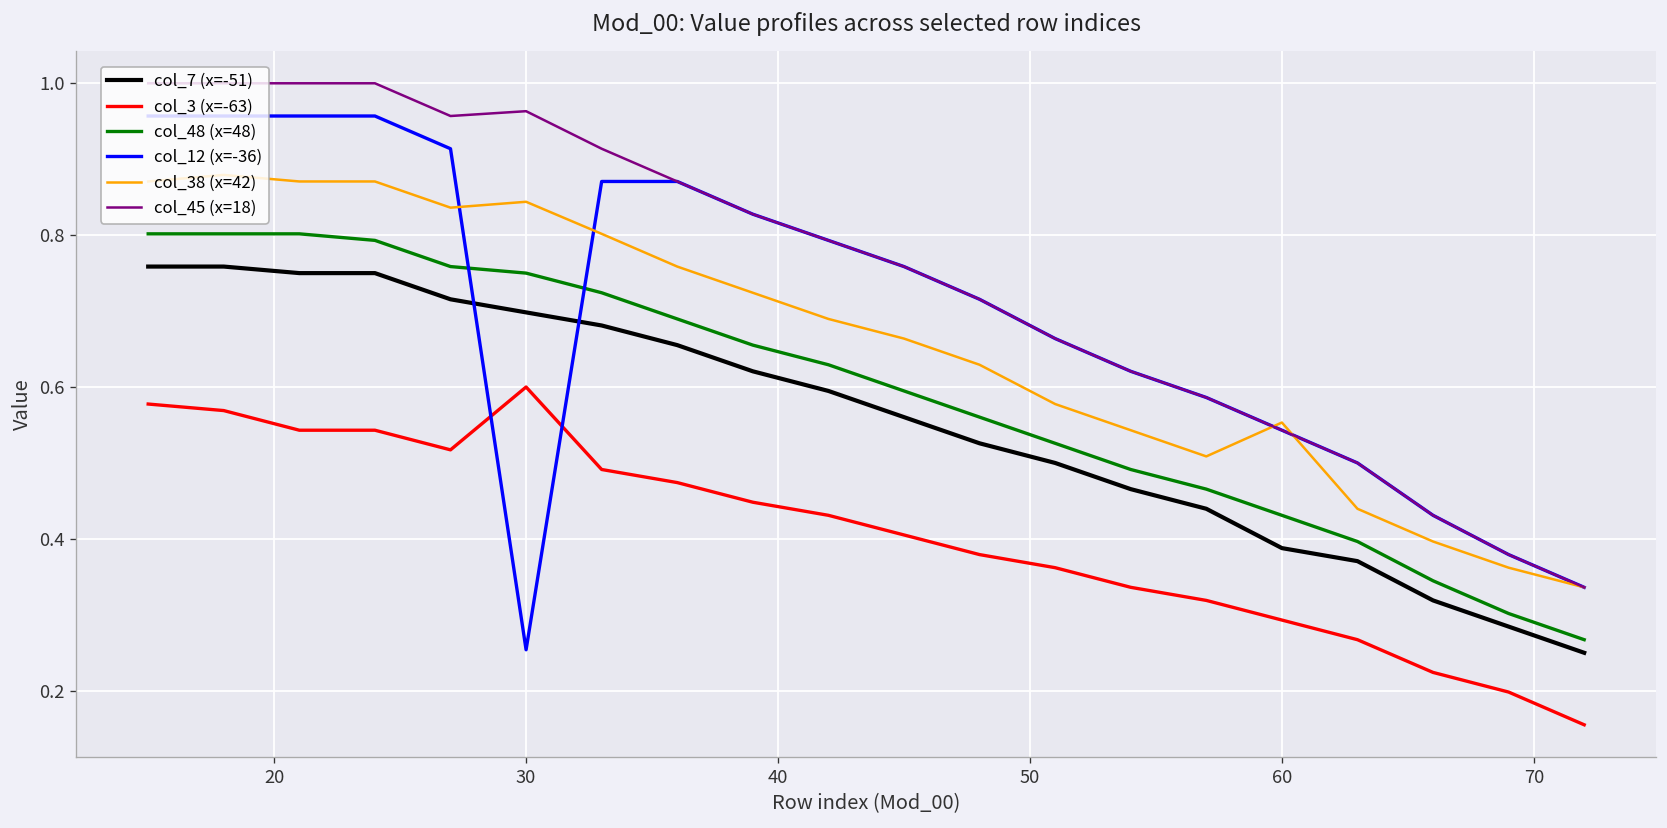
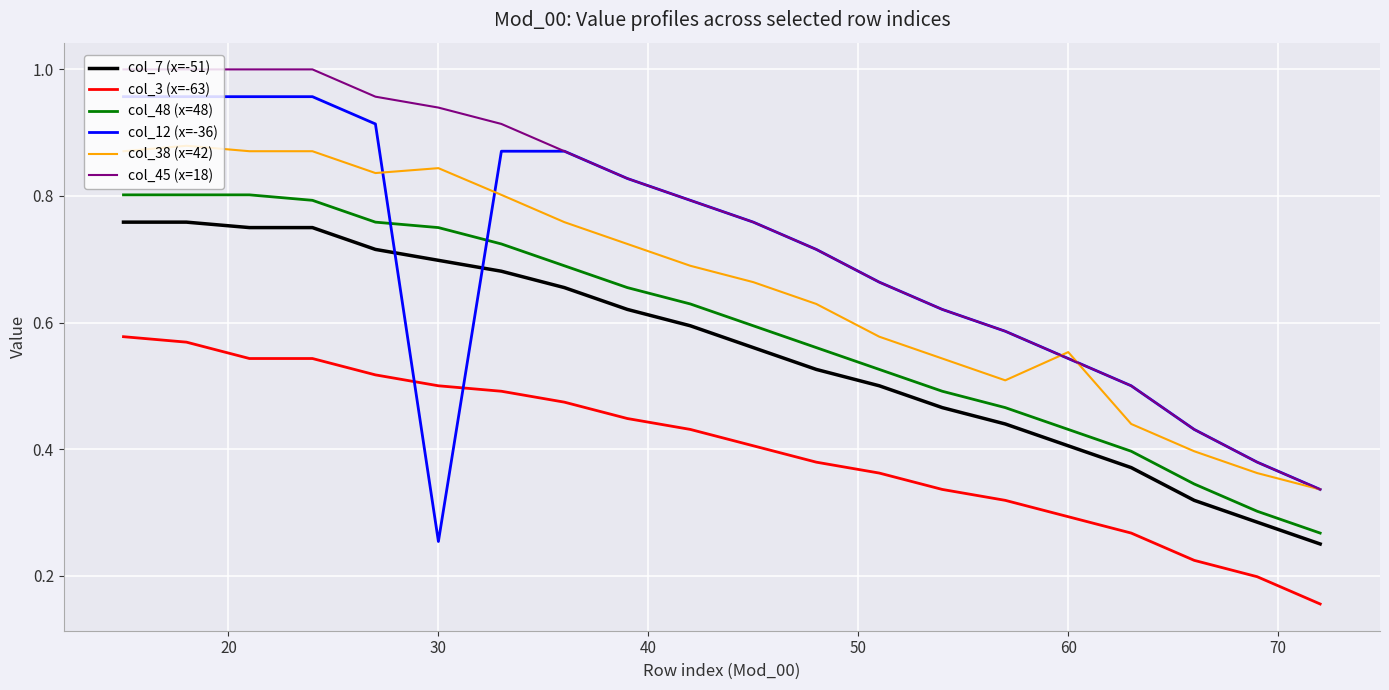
  {
    "col_7 (x=-51)": {
      "30": 0.70,
-     "60": 0.39
+     "60": 0.41
    },
    "col_3 (x=-63)": {
-     "30": 0.6,
+     "30": 0.5,
      "60": 0.29
    },
    "col_48 (x=48)": {
      "30": 0.75,
      "60": 0.43
    },
    "col_12 (x=-36)": {
      "30": 0.25
    },
    "col_38 (x=42)": {
      "30": 0.84,
      "60": 0.55
    },
    "col_45 (x=18)": {
-     "30": 0.96
+     "30": 0.94
    }
  }
